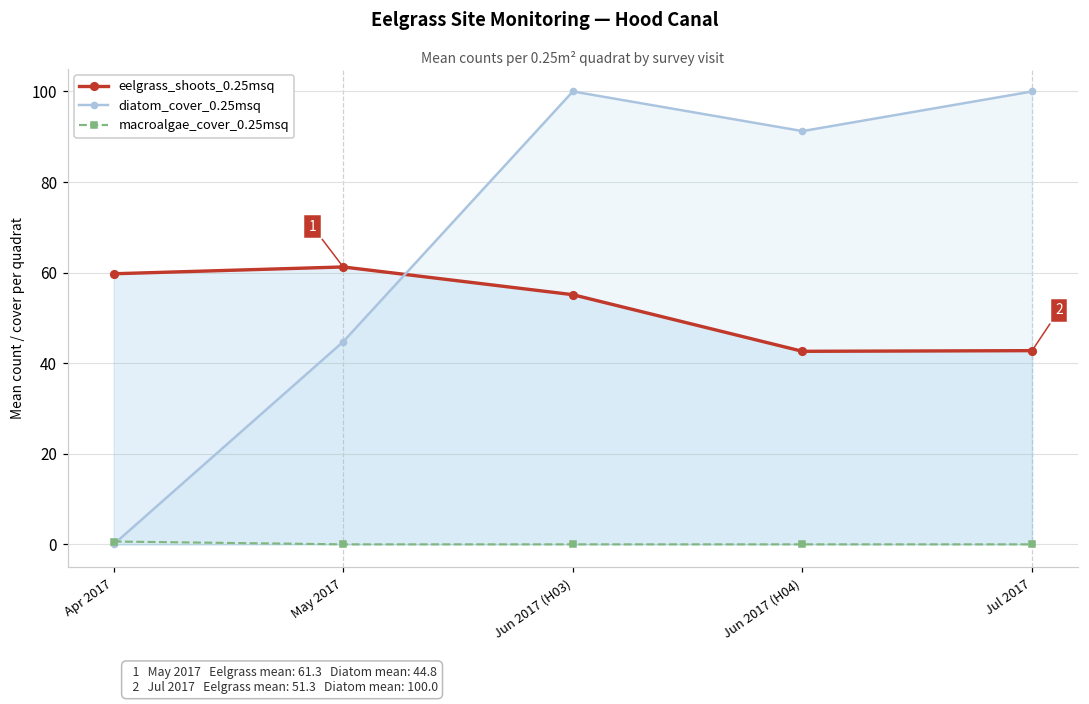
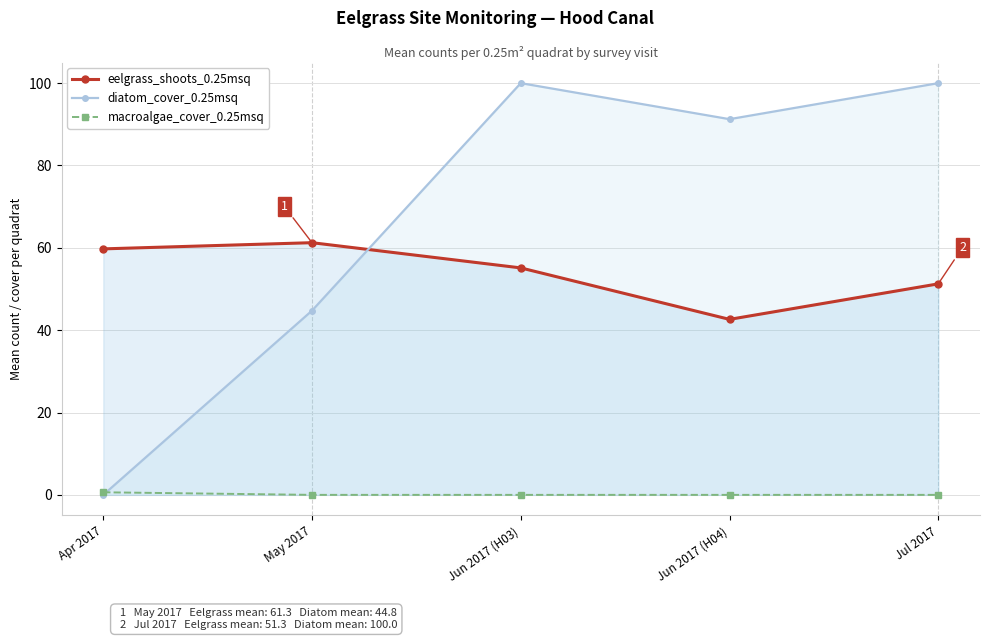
  {
    "eelgrass_shoots_0.25msq": {
      "Apr 2017": 60,
      "May 2017": 61,
      "Jun 2017 (H03)": 55,
      "Jun 2017 (H04)": 43,
-     "Jul 2017": 43
+     "Jul 2017": 51
    },
    "diatom_cover_0.25msq": {
      "Apr 2017": 0,
      "May 2017": 45,
      "Jun 2017 (H03)": 100,
      "Jun 2017 (H04)": 91,
      "Jul 2017": 100
    },
    "macroalgae_cover_0.25msq": {
      "Apr 2017": 1,
      "May 2017": 0,
      "Jun 2017 (H03)": 0,
      "Jun 2017 (H04)": 0,
      "Jul 2017": 0
    }
  }
